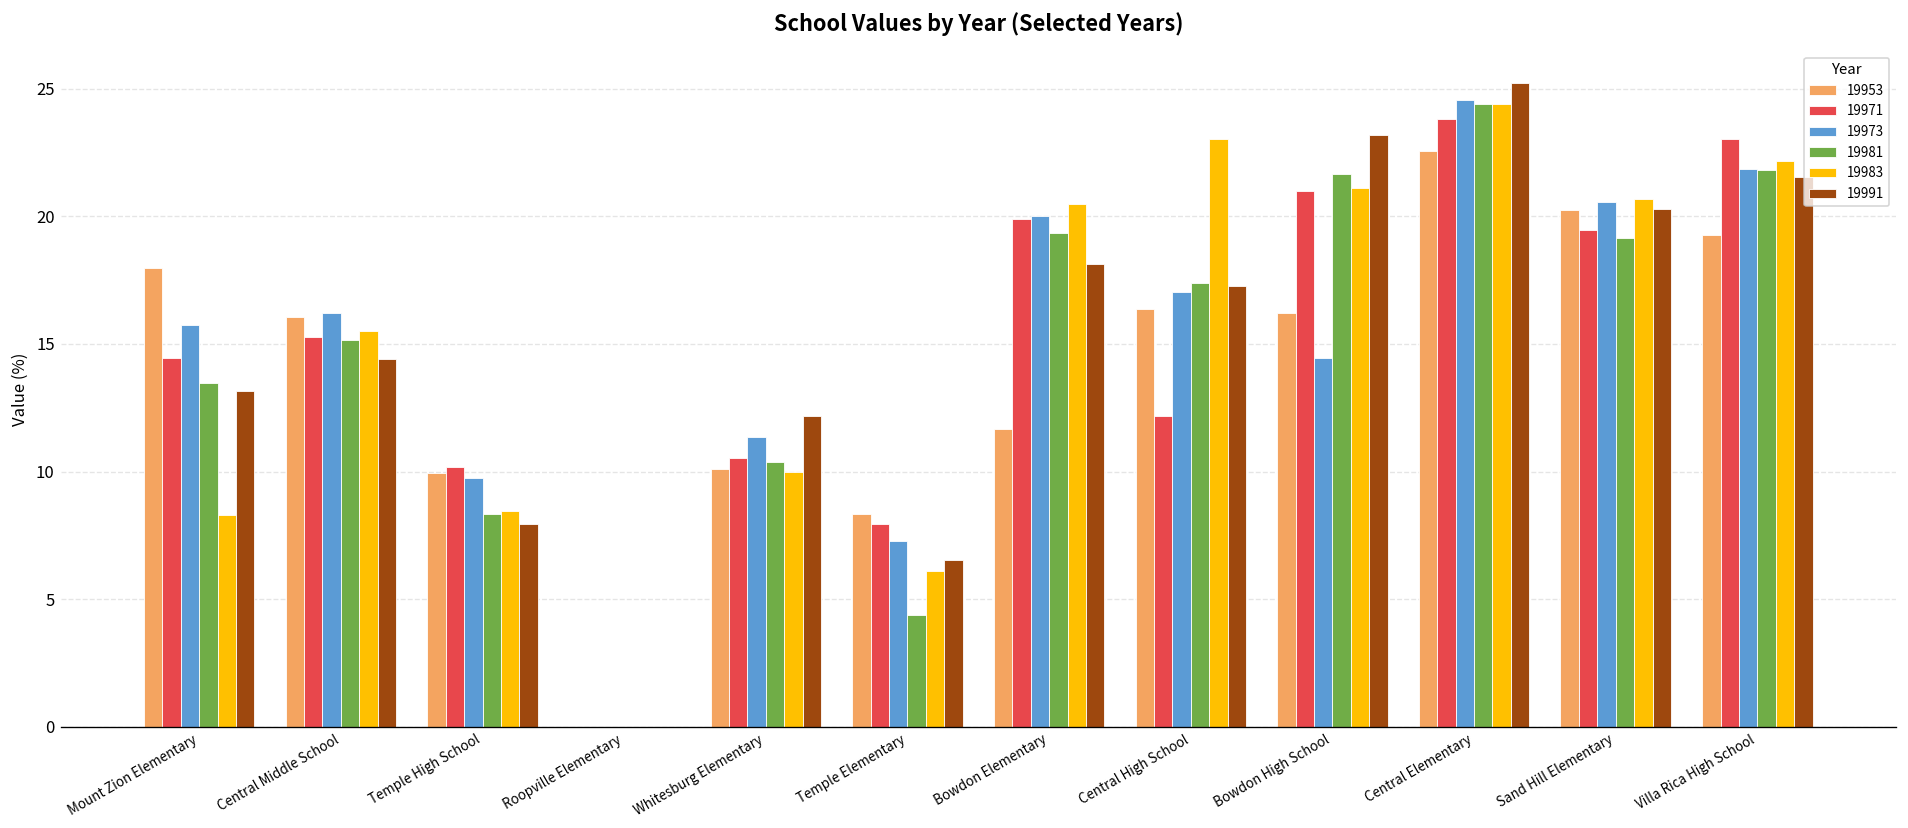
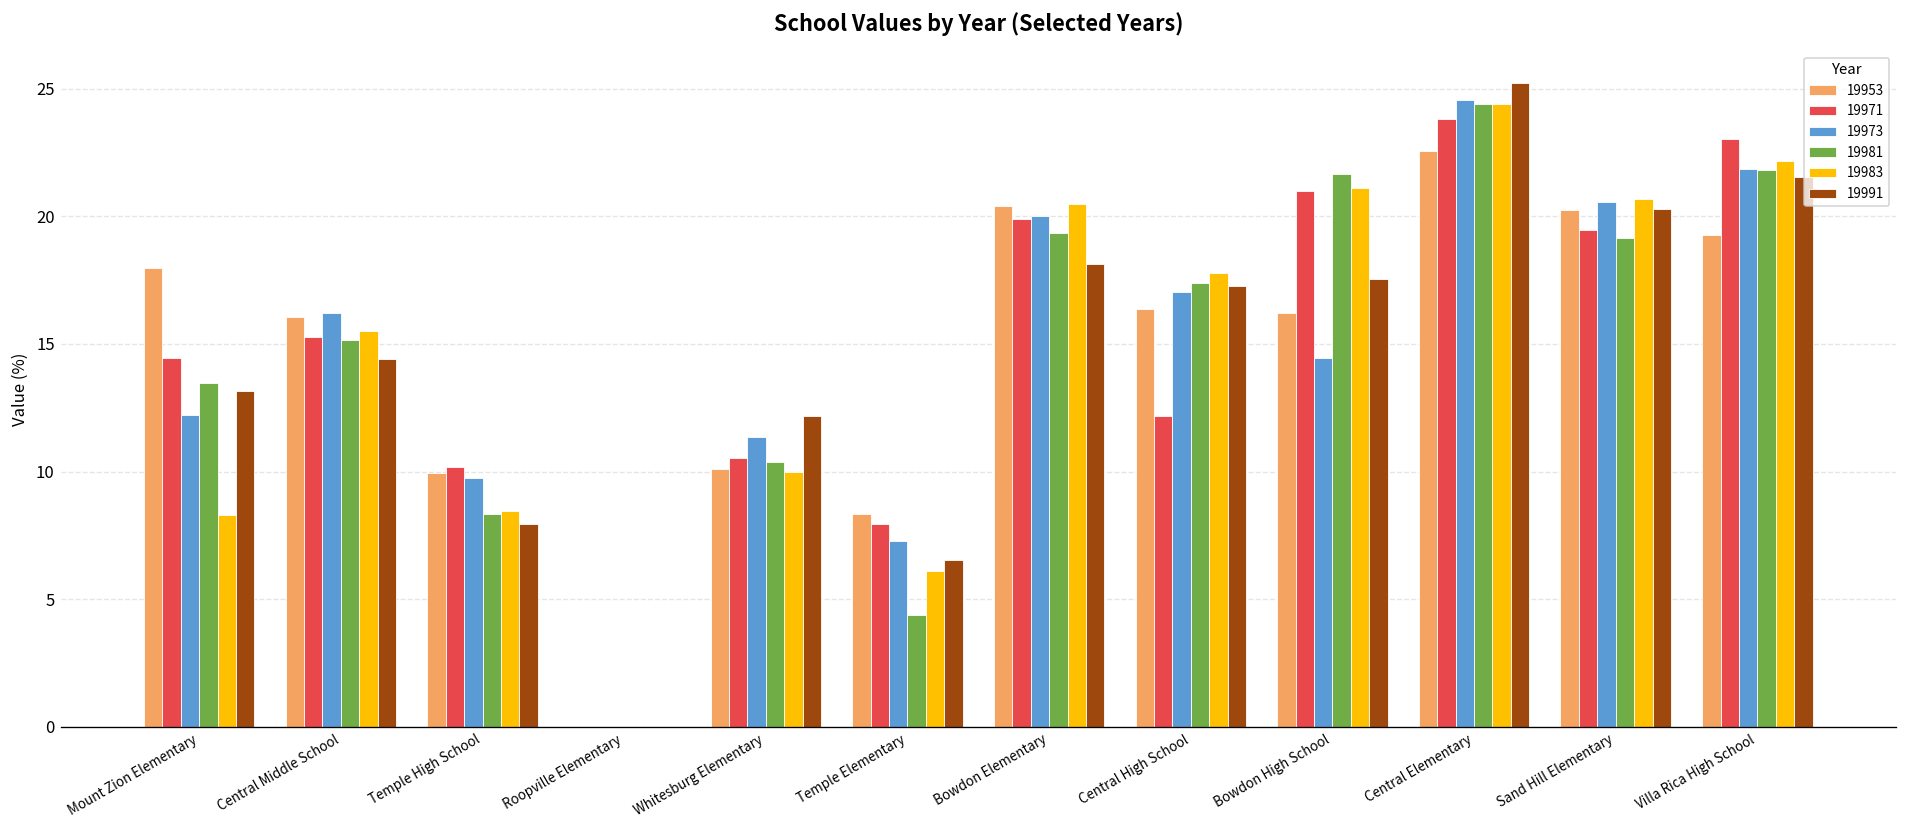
  {
    "19953": {
      "Mount Zion Elementary": 18.0,
      "Central Middle School": 16.0,
      "Temple High School": 9.9,
      "Roopville Elementary": 0.0,
      "Whitesburg Elementary": 10.1,
      "Temple Elementary": 8.4,
-     "Bowdon Elementary": 11.7,
+     "Bowdon Elementary": 20.4,
      "Central High School": 16.4,
      "Bowdon High School": 16.2,
      "Central Elementary": 22.6,
      "Sand Hill Elementary": 20.3,
      "Villa Rica High School": 19.2
    },
    "19971": {
      "Mount Zion Elementary": 14.5,
      "Central Middle School": 15.3,
      "Temple High School": 10.2,
      "Roopville Elementary": 0.0,
      "Whitesburg Elementary": 10.5,
      "Temple Elementary": 8.0,
      "Bowdon Elementary": 19.9,
      "Central High School": 12.2,
      "Bowdon High School": 21.0,
      "Central Elementary": 23.8,
      "Sand Hill Elementary": 19.5,
      "Villa Rica High School": 23.0
    },
    "19973": {
-     "Mount Zion Elementary": 15.7,
+     "Mount Zion Elementary": 12.2,
      "Central Middle School": 16.2,
      "Temple High School": 9.7,
      "Roopville Elementary": 0.0,
      "Whitesburg Elementary": 11.4,
      "Temple Elementary": 7.3,
      "Bowdon Elementary": 20.0,
      "Central High School": 17.1,
      "Bowdon High School": 14.4,
      "Central Elementary": 24.6,
      "Sand Hill Elementary": 20.5,
      "Villa Rica High School": 21.8
    },
    "19981": {
      "Mount Zion Elementary": 13.5,
      "Central Middle School": 15.2,
      "Temple High School": 8.3,
      "Roopville Elementary": 0.0,
      "Whitesburg Elementary": 10.4,
      "Temple Elementary": 4.4,
      "Bowdon Elementary": 19.3,
      "Central High School": 17.4,
      "Bowdon High School": 21.6,
      "Central Elementary": 24.4,
      "Sand Hill Elementary": 19.1,
      "Villa Rica High School": 21.8
    },
    "19983": {
      "Mount Zion Elementary": 8.3,
      "Central Middle School": 15.5,
      "Temple High School": 8.5,
      "Roopville Elementary": 0.0,
      "Whitesburg Elementary": 10.0,
      "Temple Elementary": 6.1,
      "Bowdon Elementary": 20.5,
-     "Central High School": 23.0,
+     "Central High School": 17.8,
      "Bowdon High School": 21.1,
      "Central Elementary": 24.4,
      "Sand Hill Elementary": 20.7,
      "Villa Rica High School": 22.2
    },
    "19991": {
      "Mount Zion Elementary": 13.2,
      "Central Middle School": 14.4,
      "Temple High School": 7.9,
      "Roopville Elementary": 0.0,
      "Whitesburg Elementary": 12.2,
      "Temple Elementary": 6.5,
      "Bowdon Elementary": 18.1,
      "Central High School": 17.3,
-     "Bowdon High School": 23.2,
+     "Bowdon High School": 17.6,
      "Central Elementary": 25.2,
      "Sand Hill Elementary": 20.3,
      "Villa Rica High School": 21.6
    }
  }
